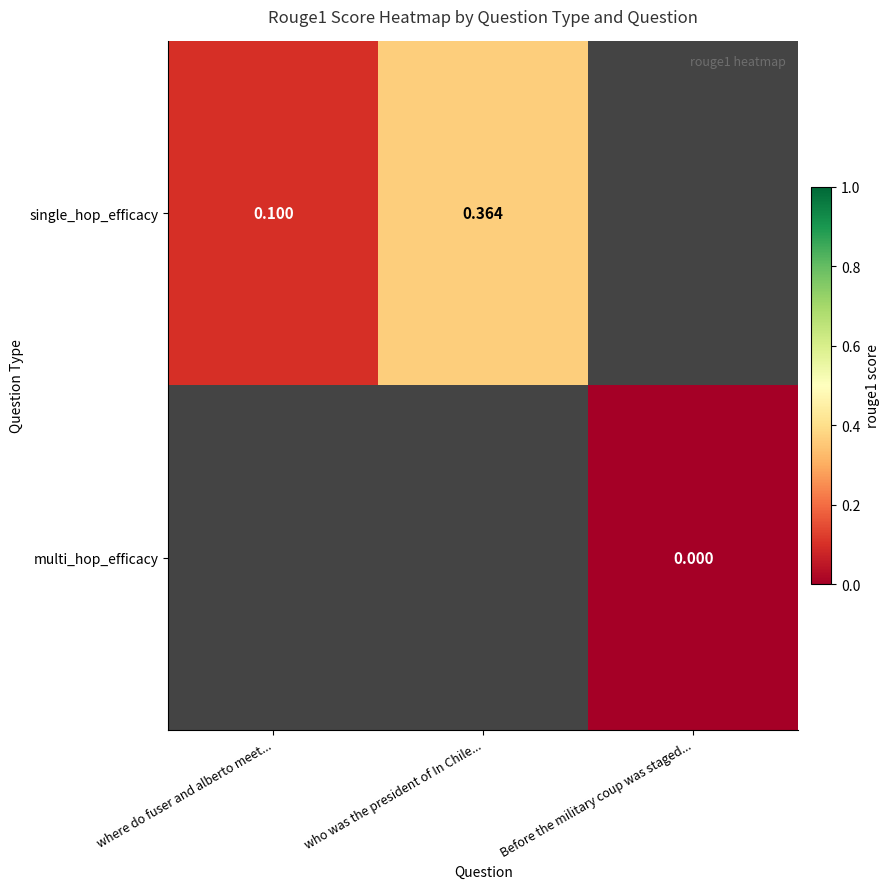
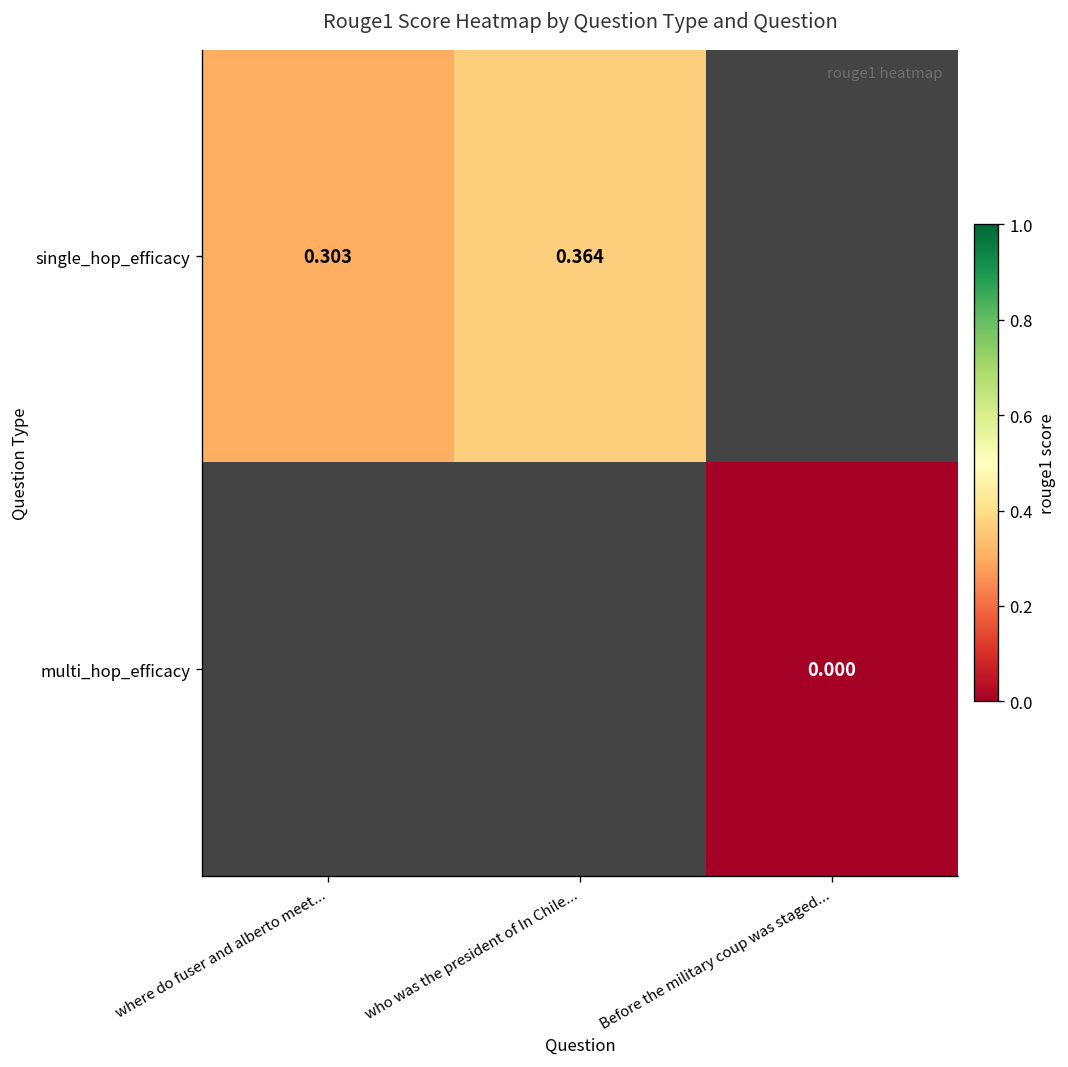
  {
    "single_hop_efficacy": {
-     "where do fuser and alberto meet...": 0.100,
+     "where do fuser and alberto meet...": 0.303,
      "who was the president of In Chile...": 0.364
    },
    "multi_hop_efficacy": {
      "Before the military coup was staged...": 0.000
    }
  }
